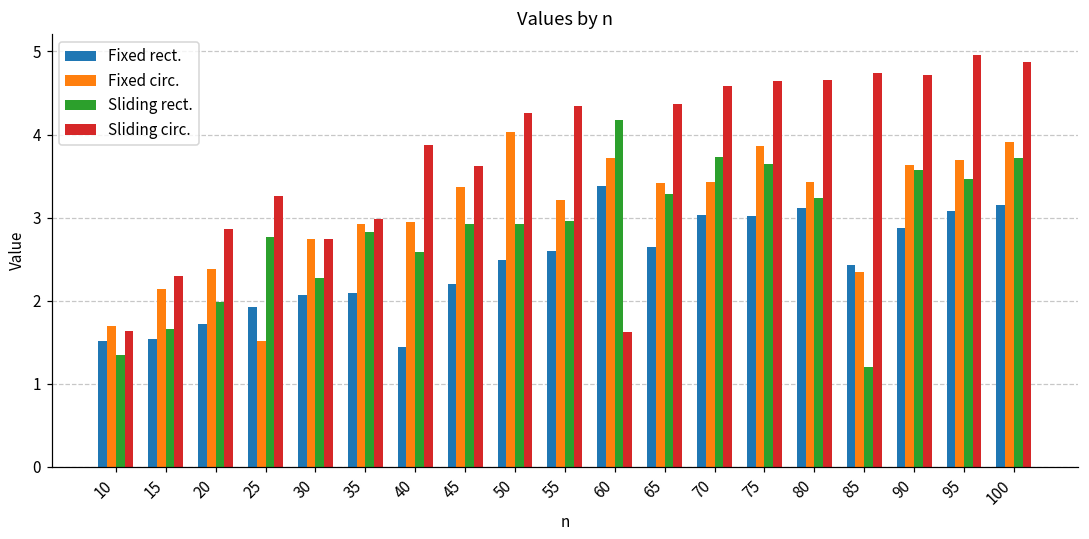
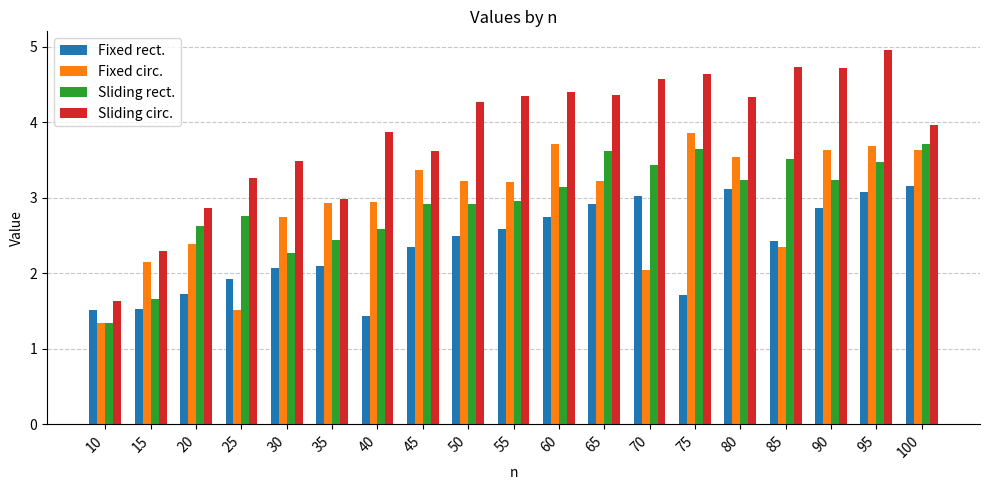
  {
    "Fixed rect.": {
      "10": 1.5,
      "15": 1.5,
      "20": 1.7,
      "25": 1.9,
      "30": 2.1,
      "35": 2.1,
      "40": 1.4,
-     "45": 2.2,
+     "45": 2.3,
      "50": 2.5,
      "55": 2.6,
-     "60": 3.4,
-     "65": 2.6,
+     "60": 2.7,
+     "65": 2.9,
      "70": 3.0,
-     "75": 3.0,
+     "75": 1.7,
      "80": 3.1,
      "85": 2.4,
      "90": 2.9,
      "95": 3.1,
      "100": 3.2
    },
    "Fixed circ.": {
-     "10": 1.7,
+     "10": 1.3,
      "15": 2.1,
      "20": 2.4,
      "25": 1.5,
      "30": 2.7,
      "35": 2.9,
      "40": 2.9,
      "45": 3.4,
-     "50": 4.0,
+     "50": 3.2,
      "55": 3.2,
      "60": 3.7,
-     "65": 3.4,
-     "70": 3.4,
+     "65": 3.2,
+     "70": 2.0,
      "75": 3.9,
-     "80": 3.4,
+     "80": 3.5,
      "85": 2.4,
      "90": 3.6,
      "95": 3.7,
-     "100": 3.9
+     "100": 3.6
    },
    "Sliding rect.": {
      "10": 1.3,
      "15": 1.7,
-     "20": 2.0,
+     "20": 2.6,
      "25": 2.8,
      "30": 2.3,
-     "35": 2.8,
+     "35": 2.4,
      "40": 2.6,
      "45": 2.9,
      "50": 2.9,
      "55": 3.0,
-     "60": 4.2,
-     "65": 3.3,
-     "70": 3.7,
+     "60": 3.1,
+     "65": 3.6,
+     "70": 3.4,
      "75": 3.7,
      "80": 3.2,
-     "85": 1.2,
-     "90": 3.6,
+     "85": 3.5,
+     "90": 3.2,
      "95": 3.5,
      "100": 3.7
    },
    "Sliding circ.": {
      "10": 1.6,
      "15": 2.3,
      "20": 2.9,
      "25": 3.3,
-     "30": 2.7,
+     "30": 3.5,
      "35": 3.0,
      "40": 3.9,
      "45": 3.6,
      "50": 4.3,
      "55": 4.3,
-     "60": 1.6,
+     "60": 4.4,
      "65": 4.4,
      "70": 4.6,
      "75": 4.6,
-     "80": 4.7,
+     "80": 4.3,
      "85": 4.7,
      "90": 4.7,
      "95": 5.0,
-     "100": 4.9
+     "100": 4.0
    }
  }
